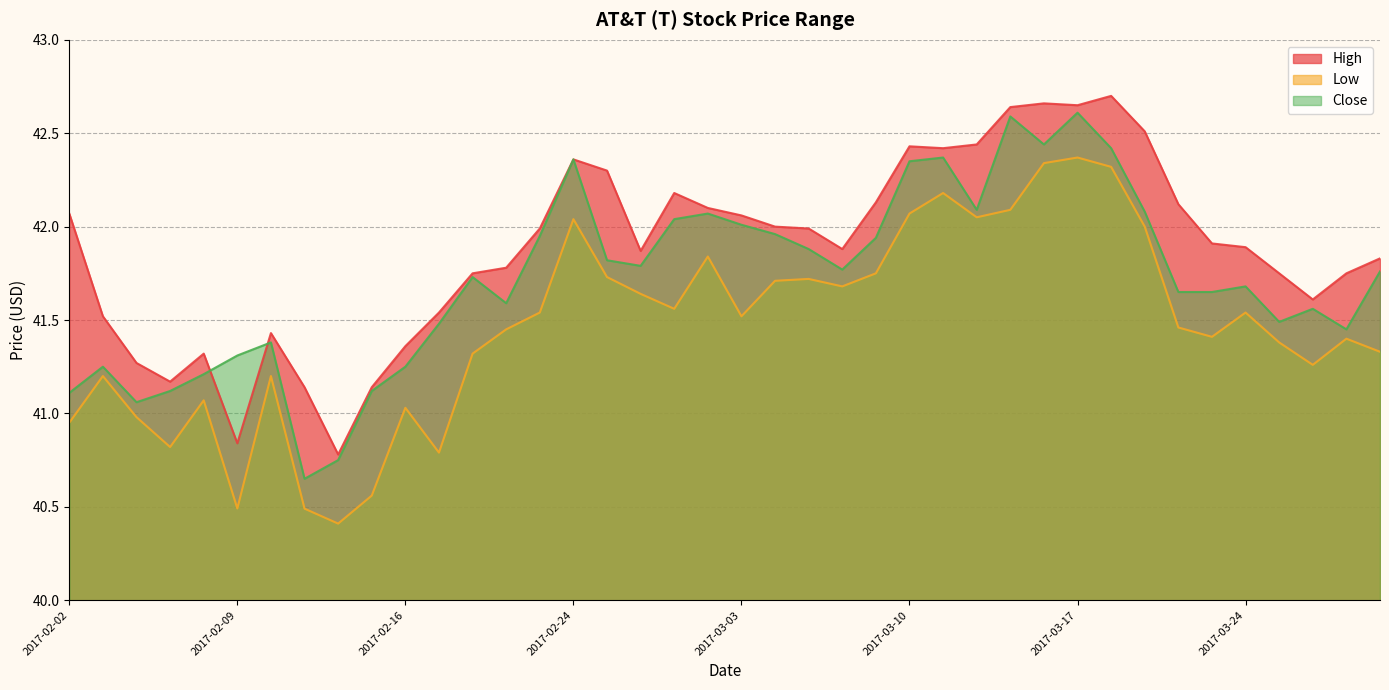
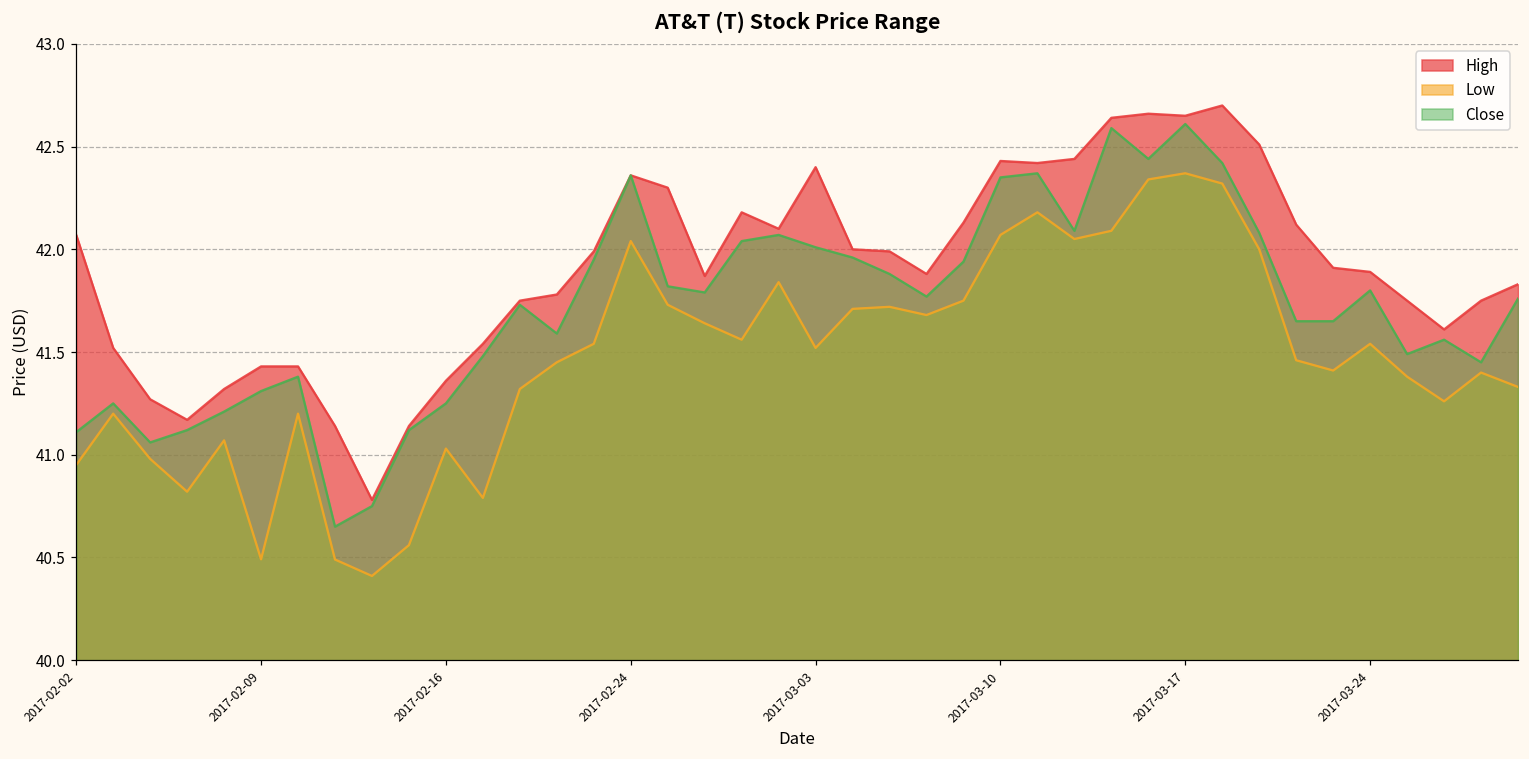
  {
    "High": {
      "2017-02-02": 42.07,
-     "2017-02-09": 40.84,
+     "2017-02-09": 41.43,
      "2017-02-16": 41.36,
-     "2017-03-03": 42.06,
+     "2017-03-03": 42.40,
      "2017-03-10": 42.43,
      "2017-03-17": 42.65,
      "2017-03-24": 41.89
    },
    "Low": {
      "2017-02-02": 40.95,
      "2017-02-09": 40.49,
      "2017-02-16": 41.03,
      "2017-02-24": 42.04,
      "2017-03-03": 41.52,
      "2017-03-10": 42.07,
      "2017-03-17": 42.37,
      "2017-03-24": 41.54
    },
    "Close": {
      "2017-02-02": 41.11,
      "2017-02-09": 41.31,
      "2017-02-16": 41.25,
      "2017-03-03": 42.01,
      "2017-03-10": 42.35,
      "2017-03-17": 42.61,
-     "2017-03-24": 41.68
+     "2017-03-24": 41.80
    }
  }
